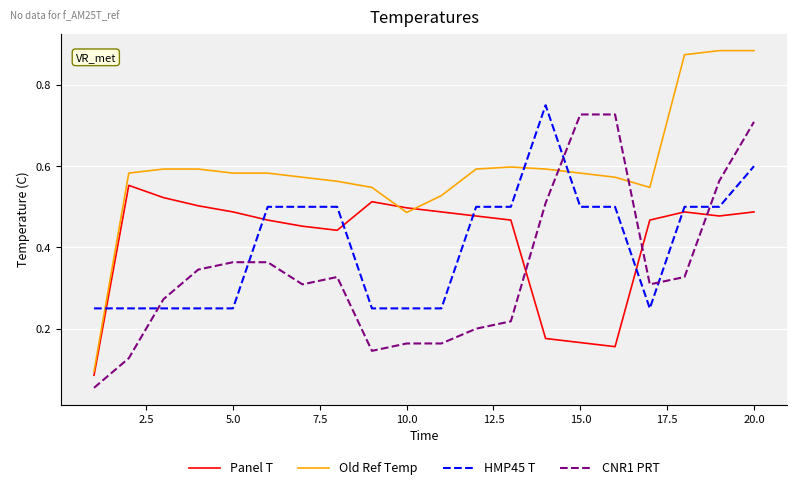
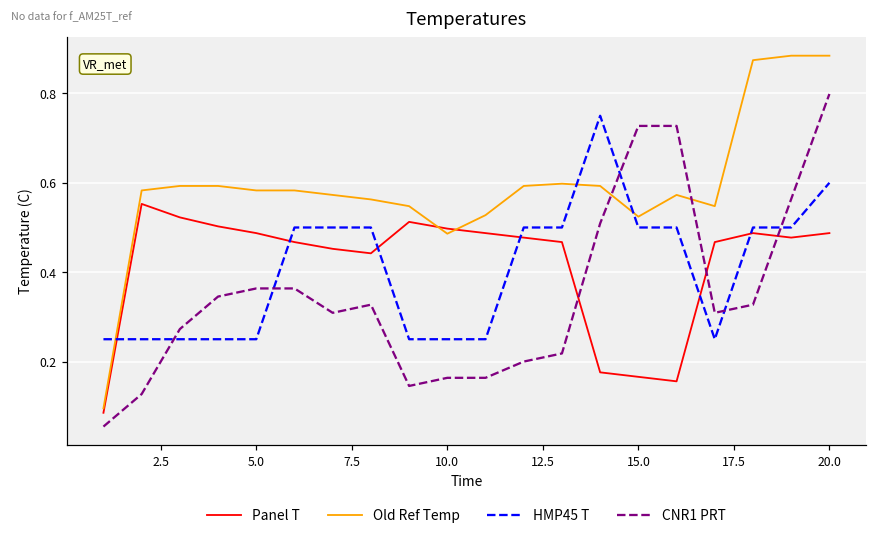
  {
    "Panel T": {
      "5.0": 0.49,
      "10.0": 0.50,
      "15.0": 0.17,
      "20.0": 0.49
    },
    "Old Ref Temp": {
      "5.0": 0.58,
      "10.0": 0.49,
-     "15.0": 0.58,
+     "15.0": 0.52,
      "20.0": 0.88
    },
    "HMP45 T": {
      "5.0": 0.25,
      "10.0": 0.25,
      "15.0": 0.50,
      "20.0": 0.60
    },
    "CNR1 PRT": {
      "5.0": 0.36,
      "10.0": 0.16,
      "15.0": 0.73,
-     "20.0": 0.71
+     "20.0": 0.80
    }
  }
